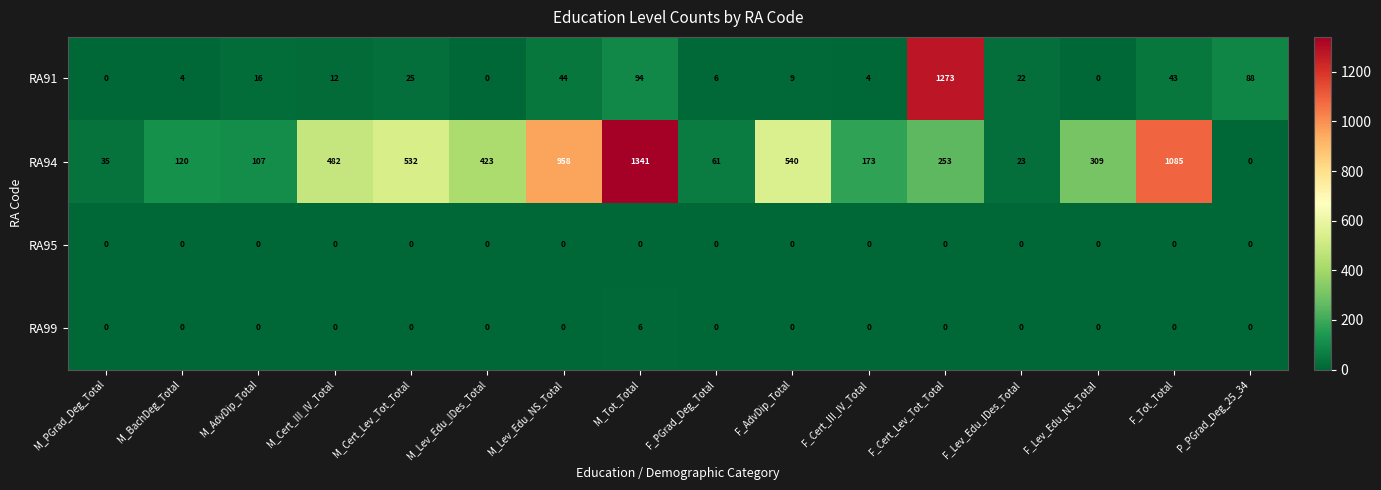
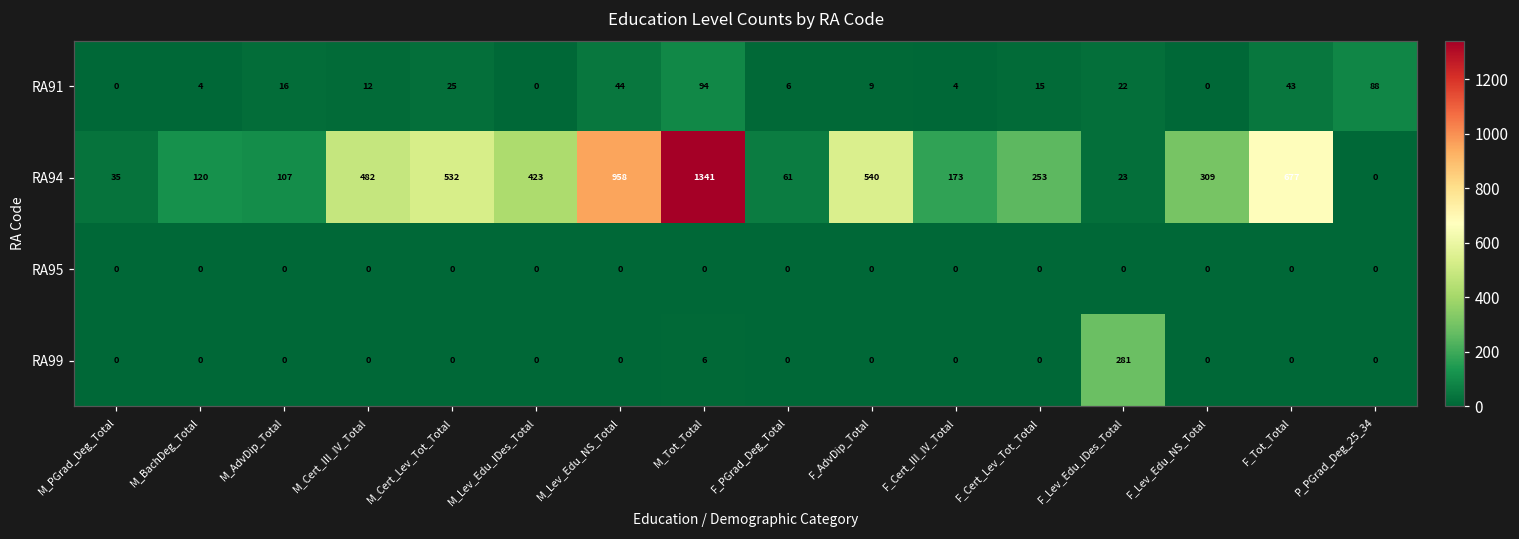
  {
    "RA91": {
      "M_PGrad_Deg_Total": 0,
      "M_BachDeg_Total": 4,
      "M_AdvDip_Total": 16,
      "M_Cert_III_IV_Total": 12,
      "M_Cert_Lev_Tot_Total": 25,
      "M_Lev_Edu_IDes_Total": 0,
      "M_Lev_Edu_NS_Total": 44,
      "M_Tot_Total": 94,
      "F_PGrad_Deg_Total": 6,
      "F_AdvDip_Total": 9,
      "F_Cert_III_IV_Total": 4,
-     "F_Cert_Lev_Tot_Total": 1273,
+     "F_Cert_Lev_Tot_Total": 15,
      "F_Lev_Edu_IDes_Total": 22,
      "F_Lev_Edu_NS_Total": 0,
      "F_Tot_Total": 43,
      "P_PGrad_Deg_25_34": 88
    },
    "RA94": {
      "M_PGrad_Deg_Total": 35,
      "M_BachDeg_Total": 120,
      "M_AdvDip_Total": 107,
      "M_Cert_III_IV_Total": 482,
      "M_Cert_Lev_Tot_Total": 532,
      "M_Lev_Edu_IDes_Total": 423,
      "M_Lev_Edu_NS_Total": 958,
      "M_Tot_Total": 1341,
      "F_PGrad_Deg_Total": 61,
      "F_AdvDip_Total": 540,
      "F_Cert_III_IV_Total": 173,
      "F_Cert_Lev_Tot_Total": 253,
      "F_Lev_Edu_IDes_Total": 23,
      "F_Lev_Edu_NS_Total": 309,
-     "F_Tot_Total": 1085,
+     "F_Tot_Total": 677,
      "P_PGrad_Deg_25_34": 0
    },
    "RA95": {
      "M_PGrad_Deg_Total": 0,
      "M_BachDeg_Total": 0,
      "M_AdvDip_Total": 0,
      "M_Cert_III_IV_Total": 0,
      "M_Cert_Lev_Tot_Total": 0,
      "M_Lev_Edu_IDes_Total": 0,
      "M_Lev_Edu_NS_Total": 0,
      "M_Tot_Total": 0,
      "F_PGrad_Deg_Total": 0,
      "F_AdvDip_Total": 0,
      "F_Cert_III_IV_Total": 0,
      "F_Cert_Lev_Tot_Total": 0,
      "F_Lev_Edu_IDes_Total": 0,
      "F_Lev_Edu_NS_Total": 0,
      "F_Tot_Total": 0,
      "P_PGrad_Deg_25_34": 0
    },
    "RA99": {
      "M_PGrad_Deg_Total": 0,
      "M_BachDeg_Total": 0,
      "M_AdvDip_Total": 0,
      "M_Cert_III_IV_Total": 0,
      "M_Cert_Lev_Tot_Total": 0,
      "M_Lev_Edu_IDes_Total": 0,
      "M_Lev_Edu_NS_Total": 0,
      "M_Tot_Total": 6,
      "F_PGrad_Deg_Total": 0,
      "F_AdvDip_Total": 0,
      "F_Cert_III_IV_Total": 0,
      "F_Cert_Lev_Tot_Total": 0,
-     "F_Lev_Edu_IDes_Total": 0,
+     "F_Lev_Edu_IDes_Total": 281,
      "F_Lev_Edu_NS_Total": 0,
      "F_Tot_Total": 0,
      "P_PGrad_Deg_25_34": 0
    }
  }
